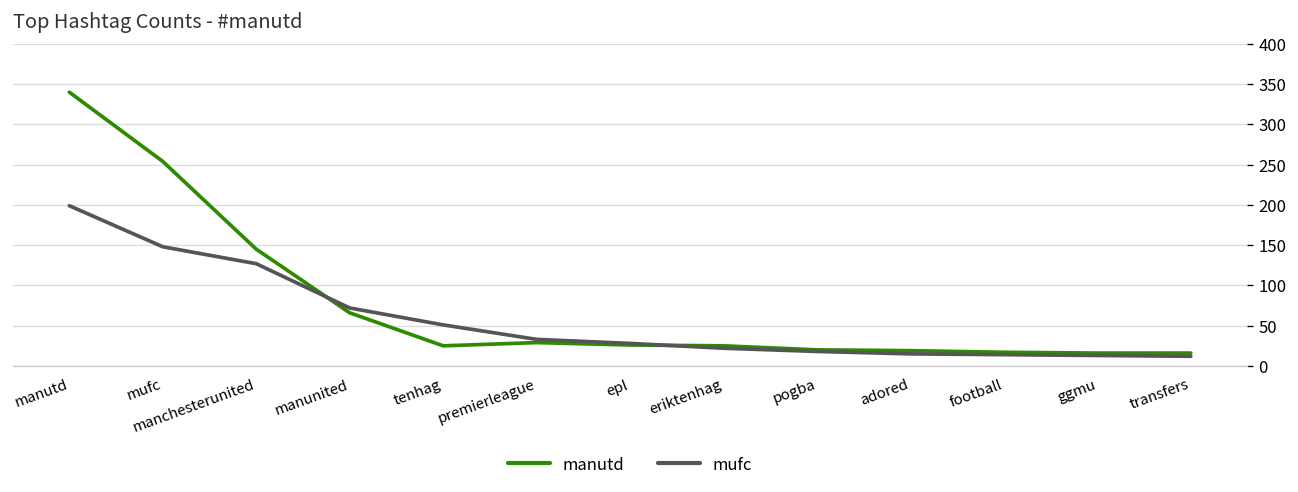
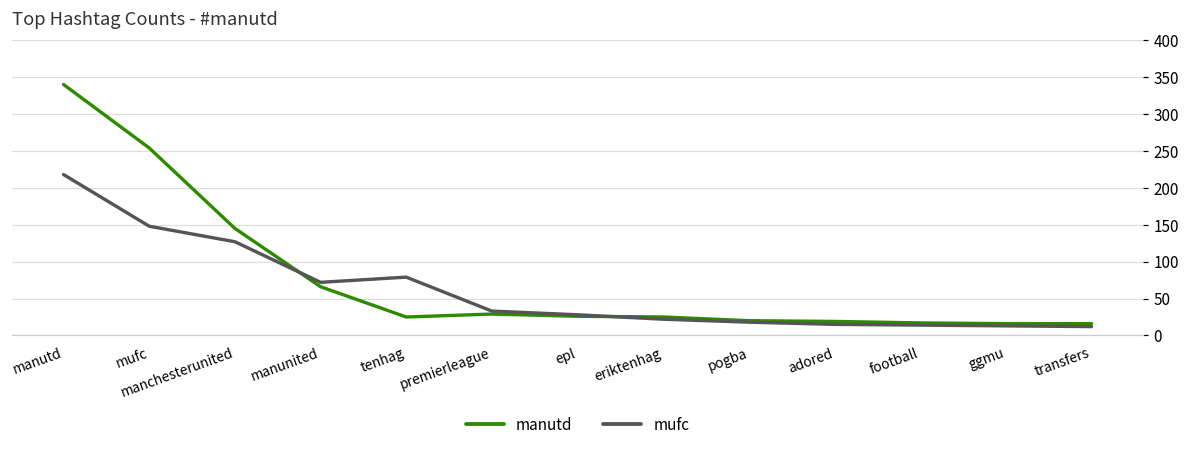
  {
    "manutd": {
      "manutd": 340,
      "mufc": 250,
      "manchesterunited": 150,
      "manunited": 70,
      "tenhag": 30,
      "premierleague": 30,
      "adored": 20,
      "transfers": 20
    },
    "mufc": {
-     "manutd": 200,
+     "manutd": 220,
      "mufc": 150,
      "manchesterunited": 130,
      "manunited": 70,
-     "tenhag": 50,
+     "tenhag": 80,
      "premierleague": 30,
      "adored": 20,
      "transfers": 10
    }
  }
